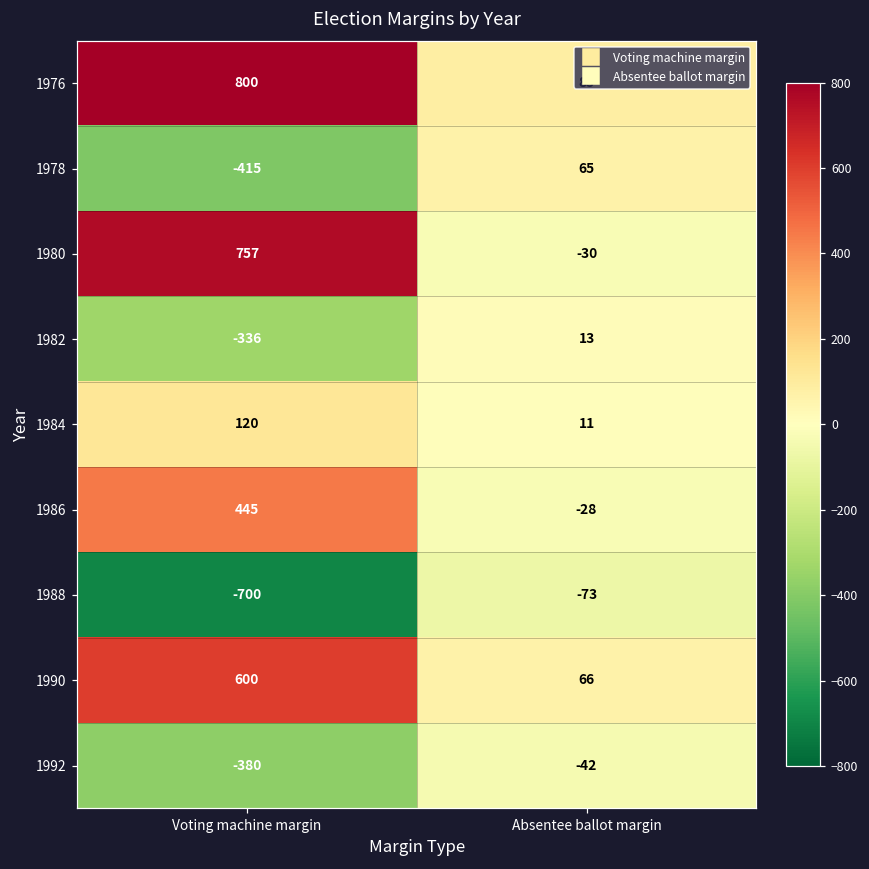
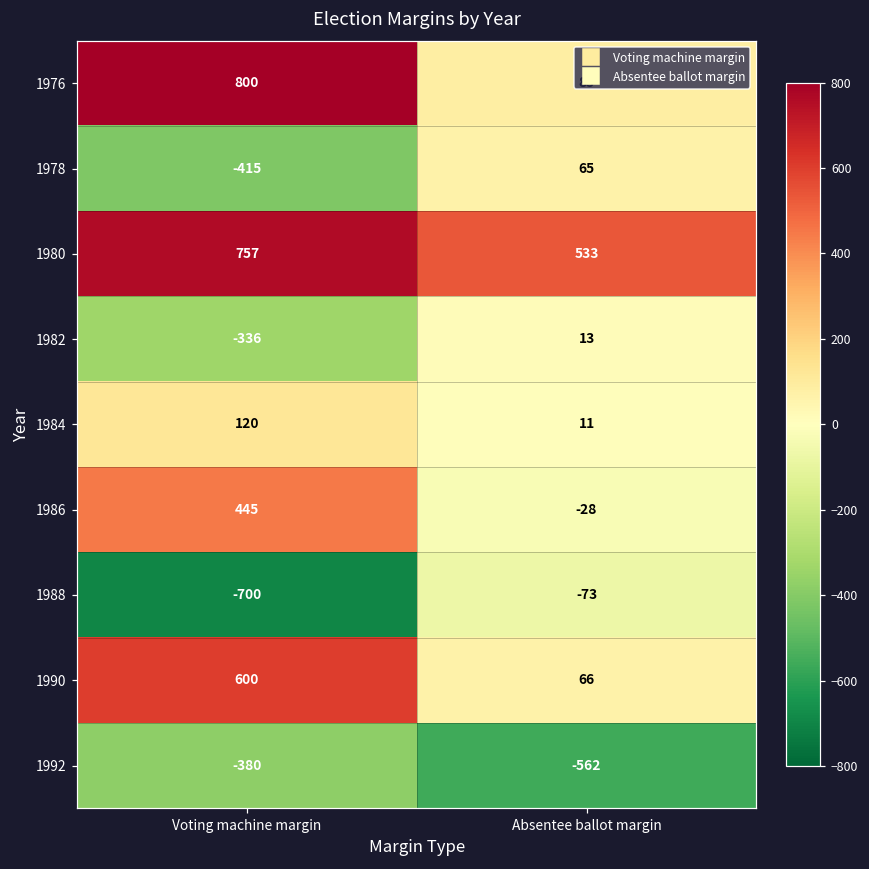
  {
    "1976": {
      "Voting machine margin": 800
    },
    "1978": {
      "Voting machine margin": -415,
      "Absentee ballot margin": 65
    },
    "1980": {
      "Voting machine margin": 757,
-     "Absentee ballot margin": -30
+     "Absentee ballot margin": 533
    },
    "1982": {
      "Voting machine margin": -336,
      "Absentee ballot margin": 13
    },
    "1984": {
      "Voting machine margin": 120,
      "Absentee ballot margin": 11
    },
    "1986": {
      "Voting machine margin": 445,
      "Absentee ballot margin": -28
    },
    "1988": {
      "Voting machine margin": -700,
      "Absentee ballot margin": -73
    },
    "1990": {
      "Voting machine margin": 600,
      "Absentee ballot margin": 66
    },
    "1992": {
      "Voting machine margin": -380,
-     "Absentee ballot margin": -42
+     "Absentee ballot margin": -562
    }
  }
